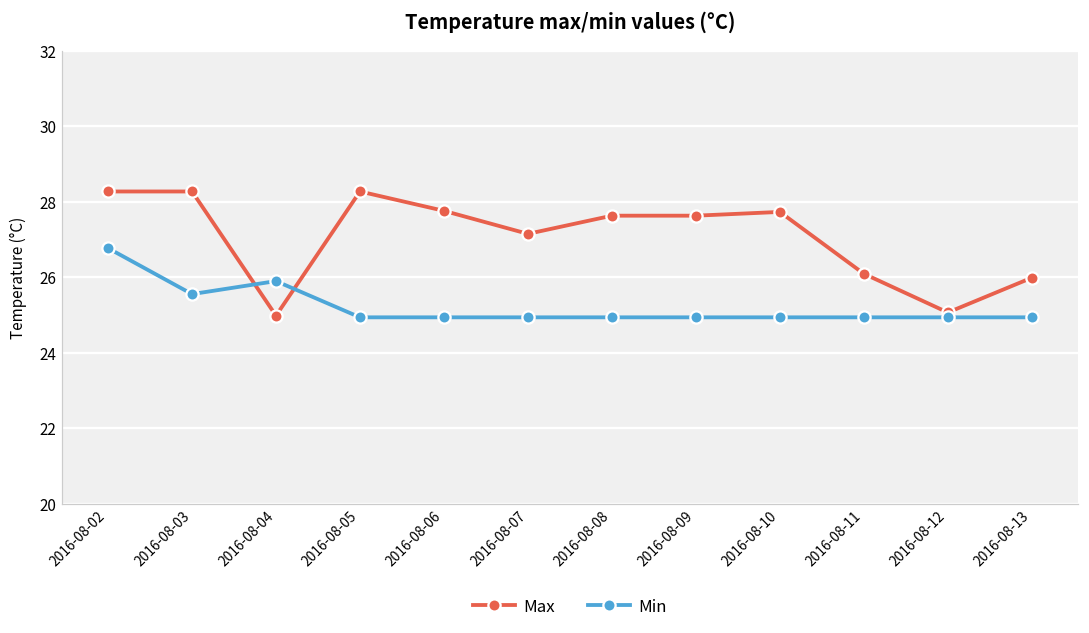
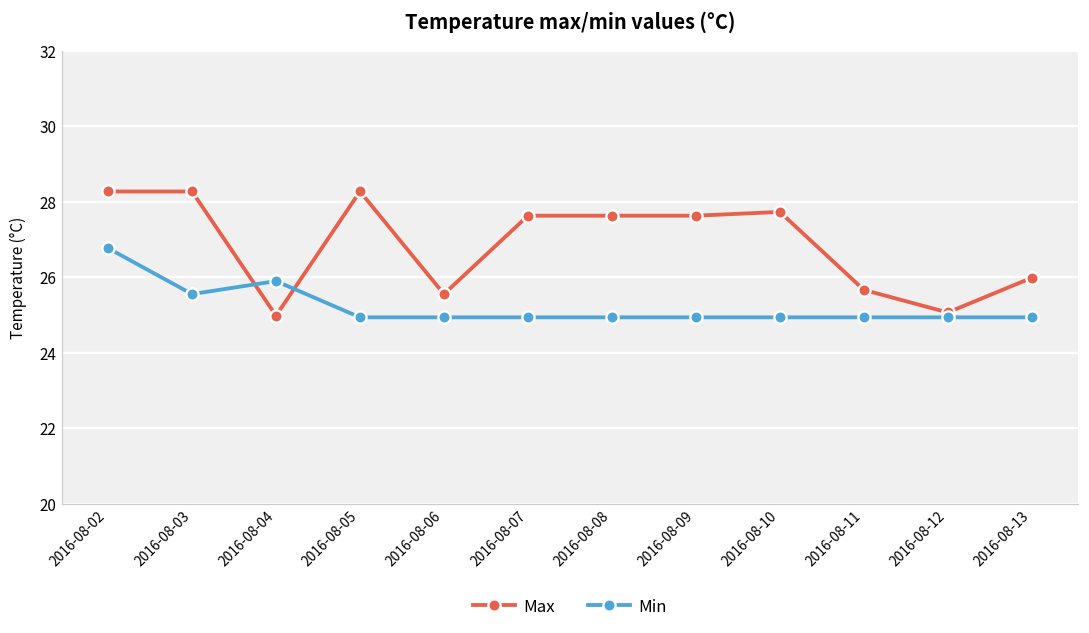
  {
    "Max": {
      "2016-08-02": 28.3,
      "2016-08-03": 28.3,
      "2016-08-04": 25.0,
      "2016-08-05": 28.3,
-     "2016-08-06": 27.8,
-     "2016-08-07": 27.2,
+     "2016-08-06": 25.6,
+     "2016-08-07": 27.6,
      "2016-08-08": 27.6,
      "2016-08-09": 27.6,
      "2016-08-10": 27.7,
-     "2016-08-11": 26.1,
+     "2016-08-11": 25.7,
      "2016-08-12": 25.1,
      "2016-08-13": 26.0
    },
    "Min": {
      "2016-08-02": 26.8,
      "2016-08-03": 25.6,
      "2016-08-04": 25.9,
      "2016-08-05": 24.9,
      "2016-08-06": 24.9,
      "2016-08-07": 24.9,
      "2016-08-08": 24.9,
      "2016-08-09": 24.9,
      "2016-08-10": 24.9,
      "2016-08-11": 24.9,
      "2016-08-12": 24.9,
      "2016-08-13": 24.9
    }
  }
